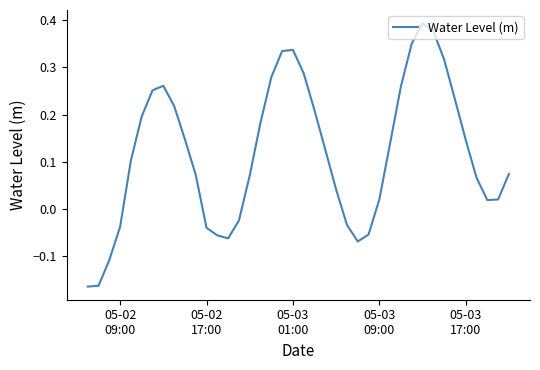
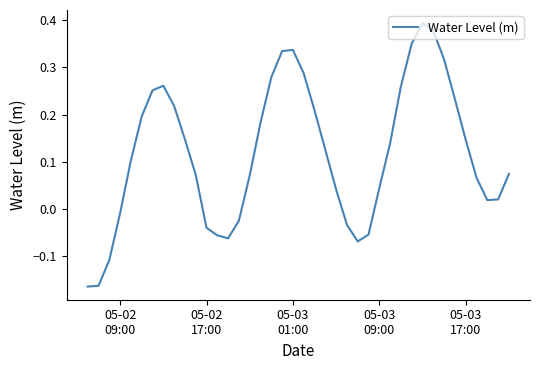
  {
-   "05-02 09:00": -0.04,
+   "05-02 09:00": -0.01,
    "05-02 17:00": -0.04,
    "05-03 01:00": 0.34,
-   "05-03 09:00": 0.02,
+   "05-03 09:00": 0.04,
    "05-03 17:00": 0.15
  }
